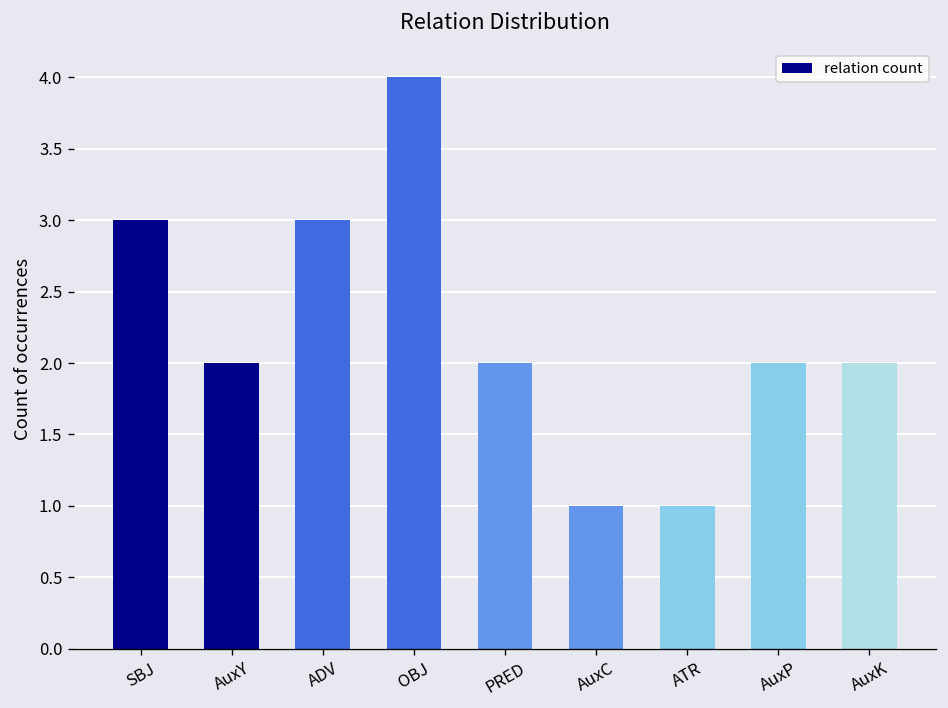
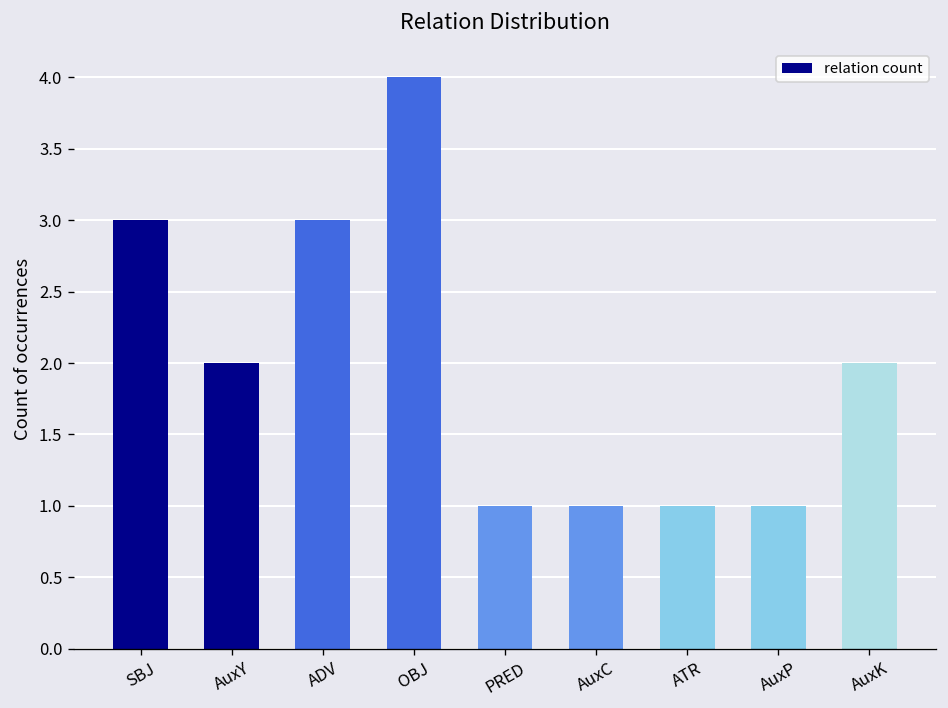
  {
    "SBJ": 3,
    "AuxY": 2,
    "ADV": 3,
    "OBJ": 4,
-   "PRED": 2,
+   "PRED": 1,
    "AuxC": 1,
    "ATR": 1,
-   "AuxP": 2,
+   "AuxP": 1,
    "AuxK": 2
  }
